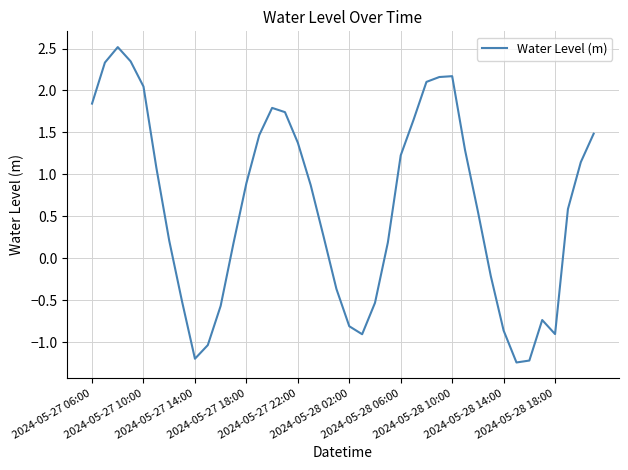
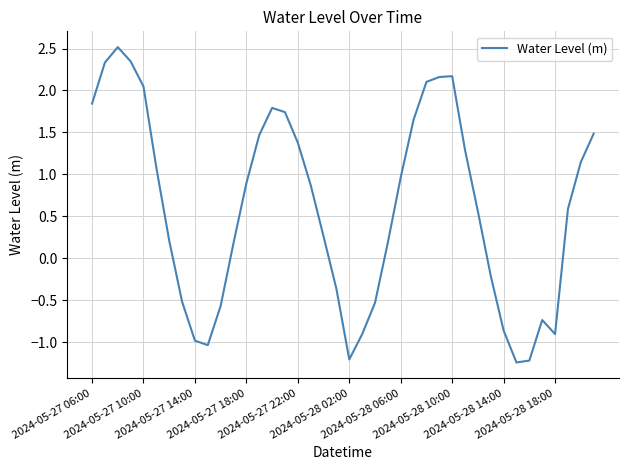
  {
    "2024-05-27 06:00": 1.8,
    "2024-05-27 10:00": 2.0,
-   "2024-05-27 14:00": -1.2,
+   "2024-05-27 14:00": -1.0,
    "2024-05-27 18:00": 0.9,
    "2024-05-27 22:00": 1.4,
-   "2024-05-28 02:00": -0.8,
-   "2024-05-28 06:00": 1.2,
+   "2024-05-28 02:00": -1.2,
+   "2024-05-28 06:00": 1.0,
    "2024-05-28 10:00": 2.2,
    "2024-05-28 14:00": -0.9,
    "2024-05-28 18:00": -0.9
  }
